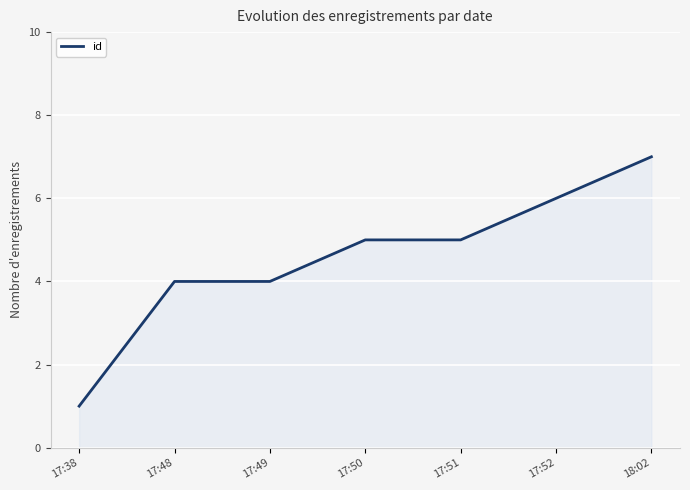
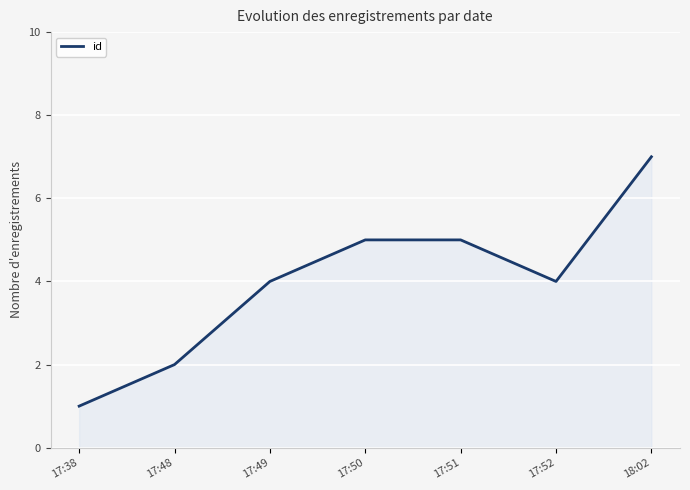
  {
    "17:38": 1,
-   "17:48": 4,
+   "17:48": 2,
    "17:49": 4,
    "17:50": 5,
    "17:51": 5,
-   "17:52": 6,
+   "17:52": 4,
    "18:02": 7
  }
